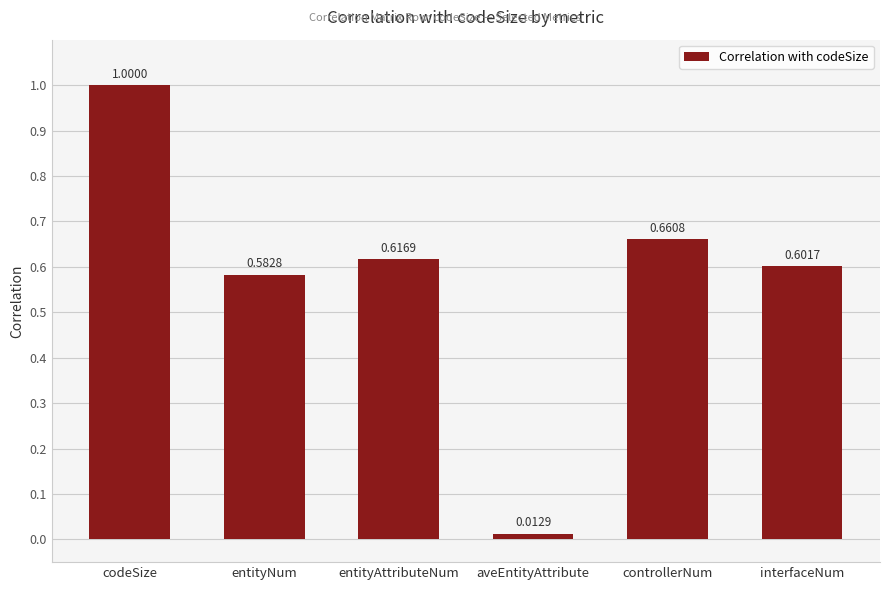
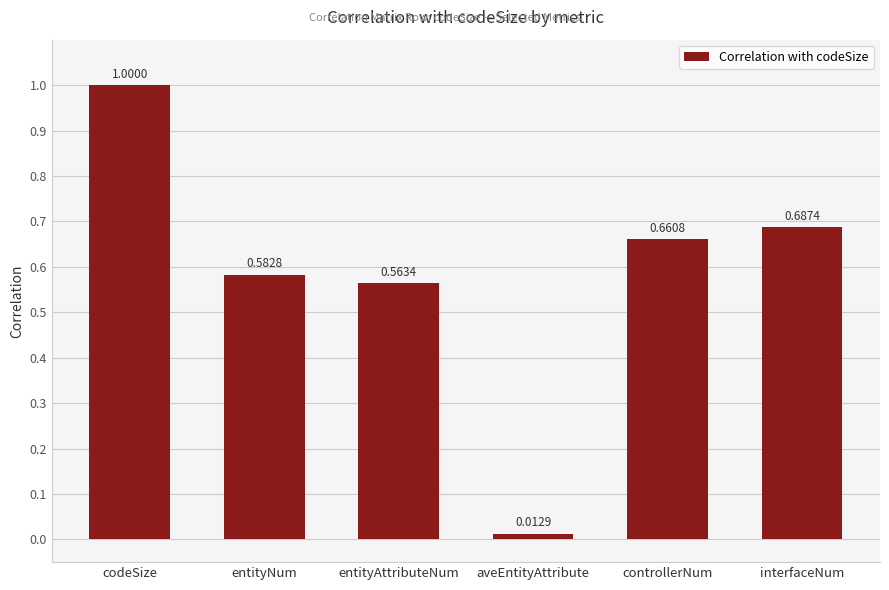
  {
    "codeSize": 1.0000,
    "entityNum": 0.5828,
-   "entityAttributeNum": 0.6169,
+   "entityAttributeNum": 0.5634,
    "aveEntityAttribute": 0.0129,
    "controllerNum": 0.6608,
-   "interfaceNum": 0.6017
+   "interfaceNum": 0.6874
  }
